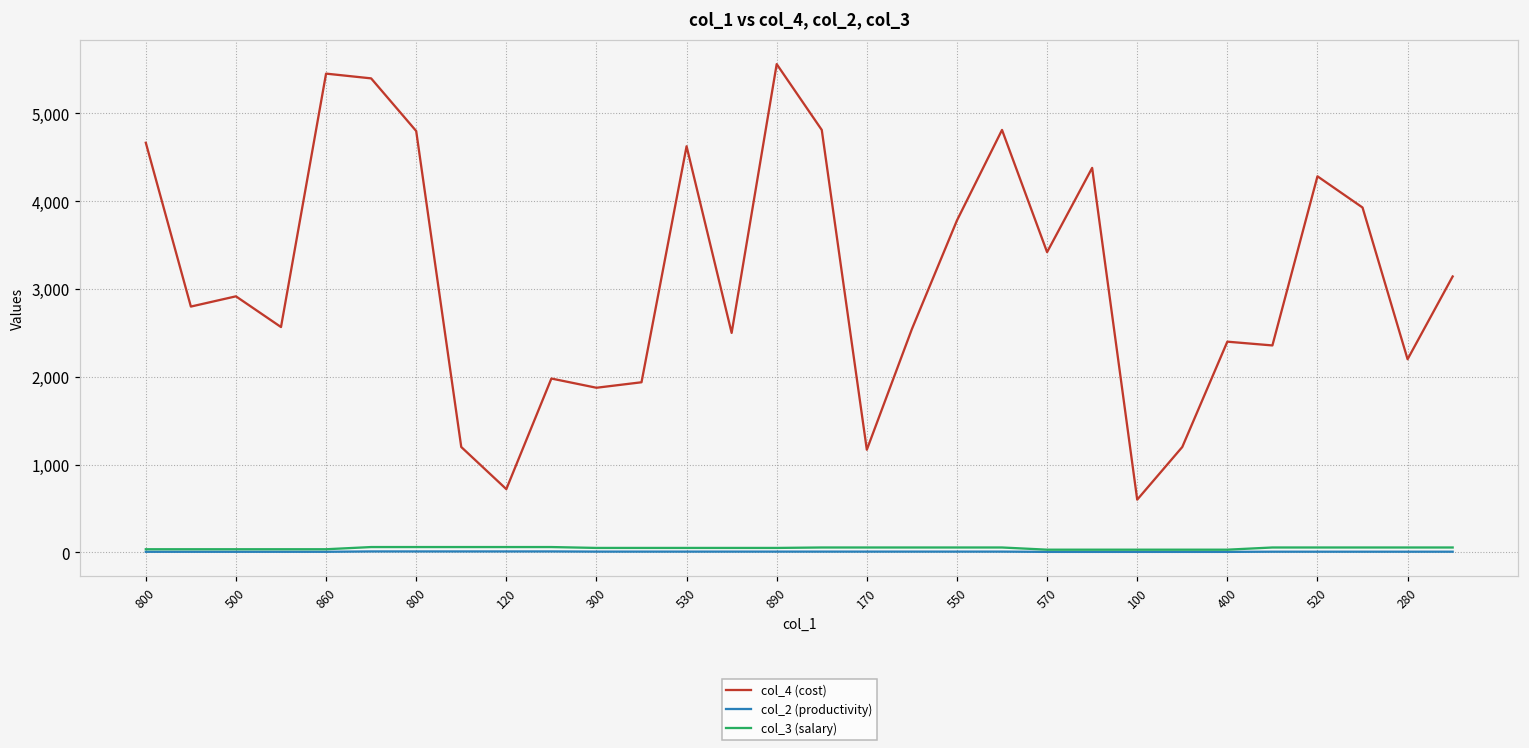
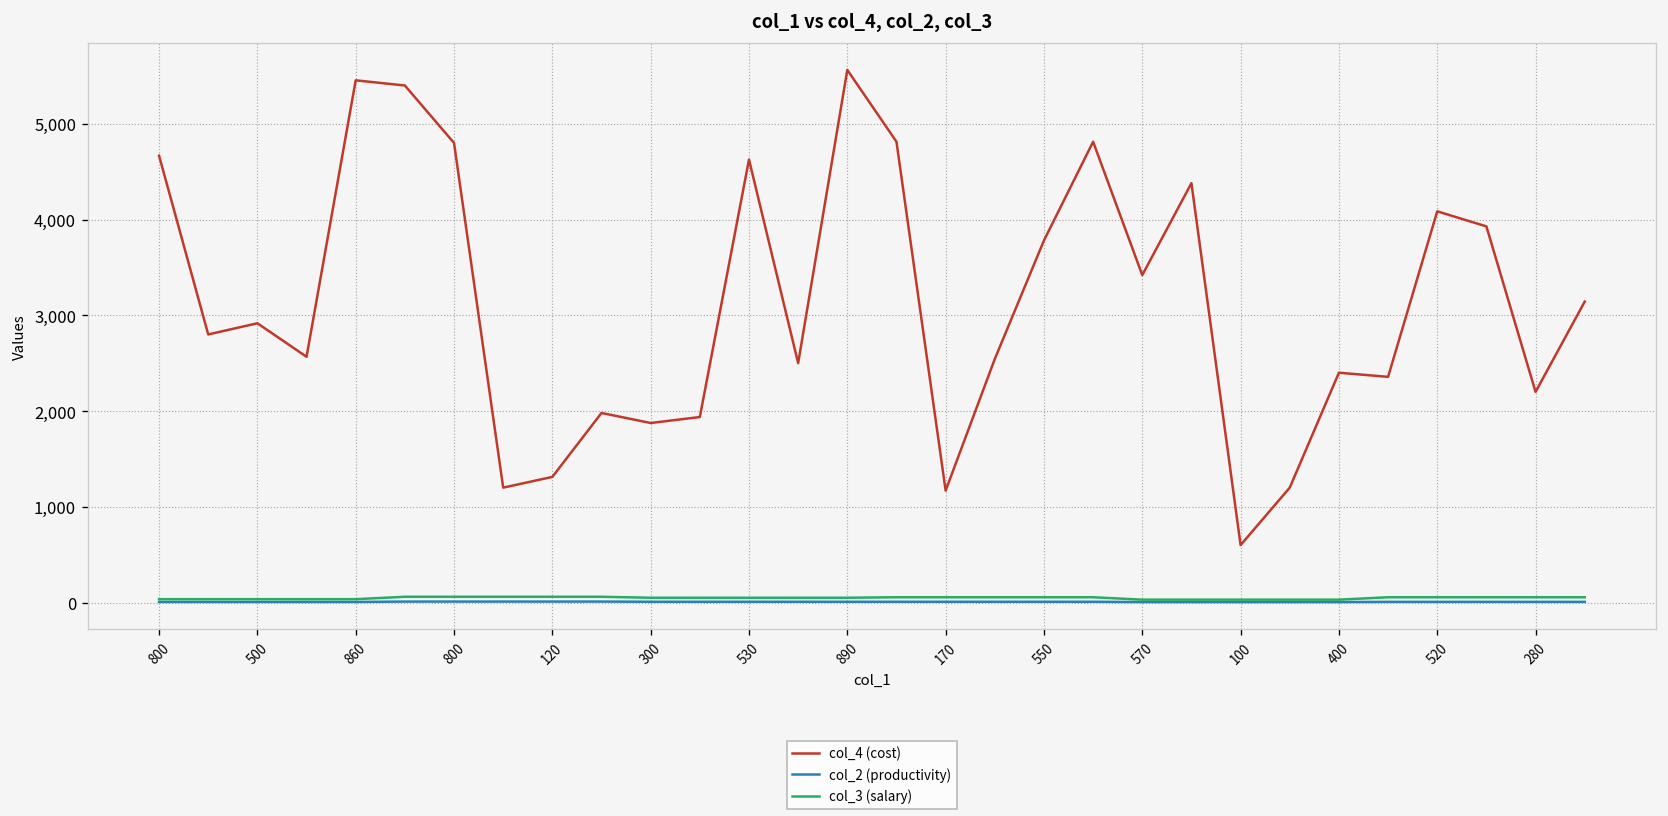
  {
    "col_4 (cost)": {
      "500": "2,900",
      "860": "5,500",
-     "120": "700",
+     "120": "1,300",
      "300": "1,900",
      "530": "4,600",
      "890": "5,600",
      "170": "1,200",
      "550": "3,800",
      "570": "3,400",
      "100": "600",
      "400": "2,400",
-     "520": "4,300",
+     "520": "4,100",
      "280": "2,200"
    },
    "col_2 (productivity)": {
      "120": "0",
      "300": "0",
      "530": "0",
      "890": "0",
      "170": "0",
      "550": "0",
      "520": "0",
      "280": "0"
    },
    "col_3 (salary)": {
      "120": "100",
      "300": "100",
      "530": "100",
      "890": "100",
      "170": "100",
      "550": "100",
      "520": "100",
      "280": "100"
    }
  }
